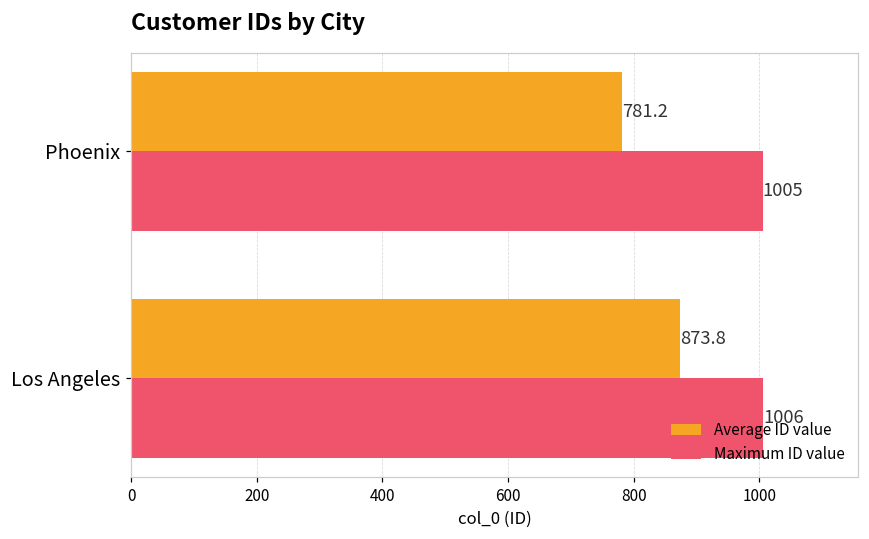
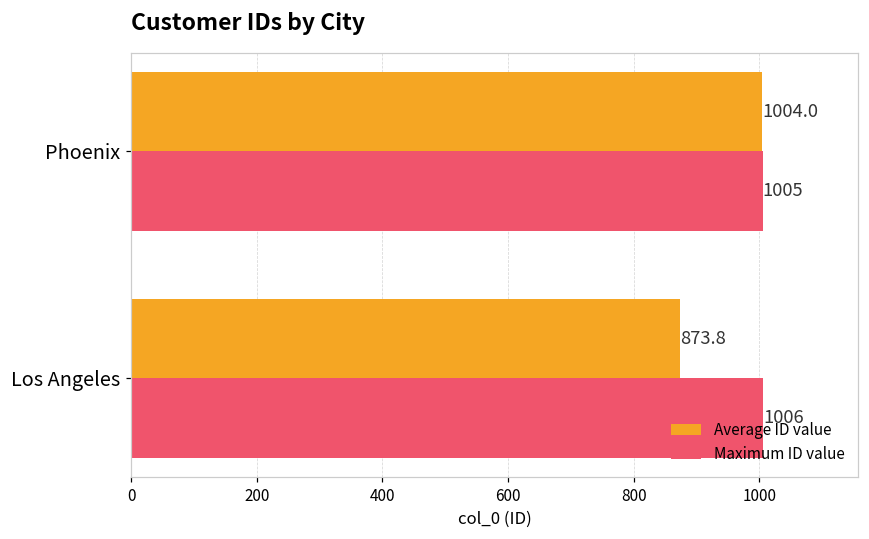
  {
    "Average ID value": {
-     "Phoenix": 781.2,
+     "Phoenix": 1004.0,
      "Los Angeles": 873.8
    },
    "Maximum ID value": {
      "Phoenix": 1005,
      "Los Angeles": 1006
    }
  }
